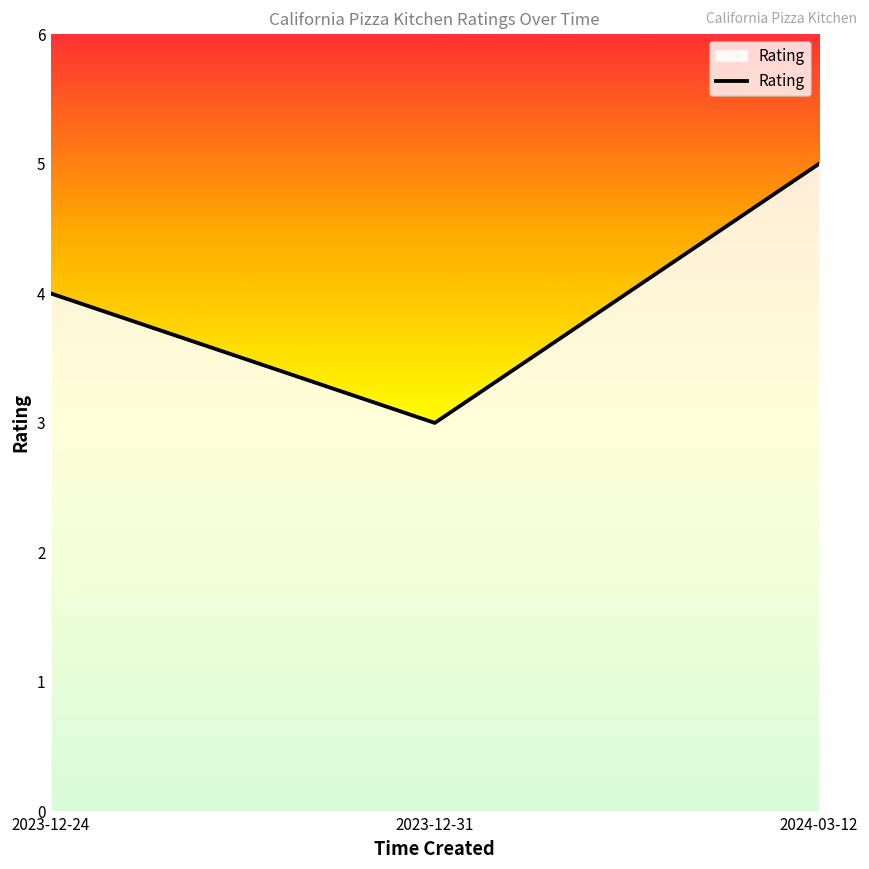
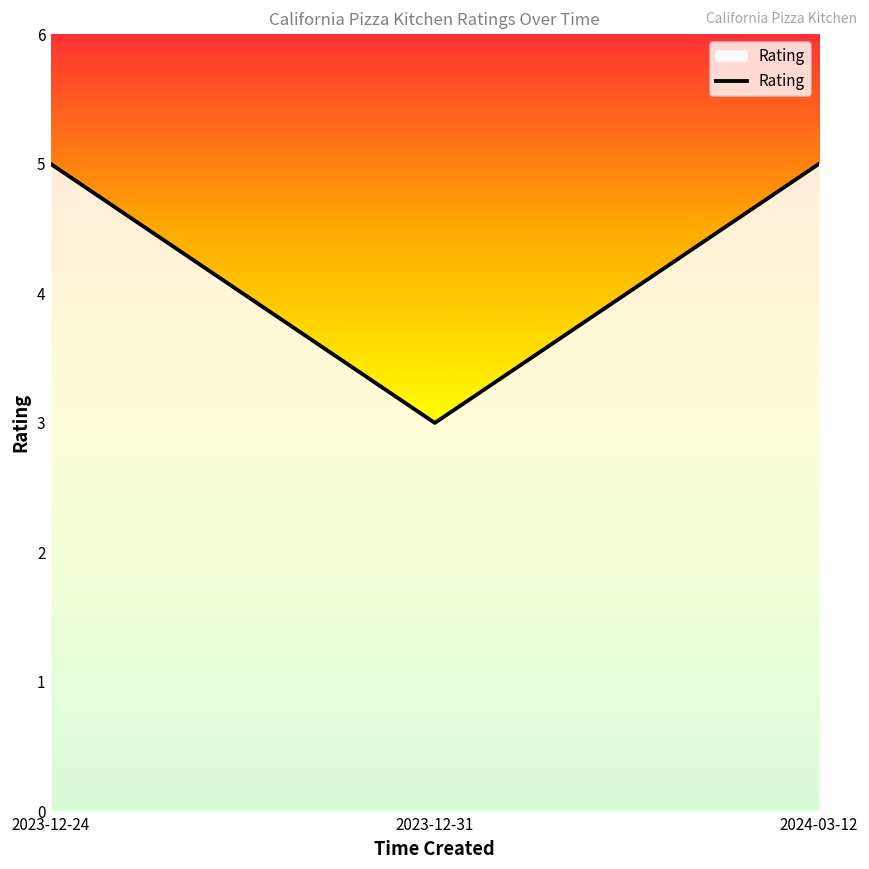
  {
-   "2023-12-24": 4,
+   "2023-12-24": 5,
    "2023-12-31": 3,
    "2024-03-12": 5
  }
